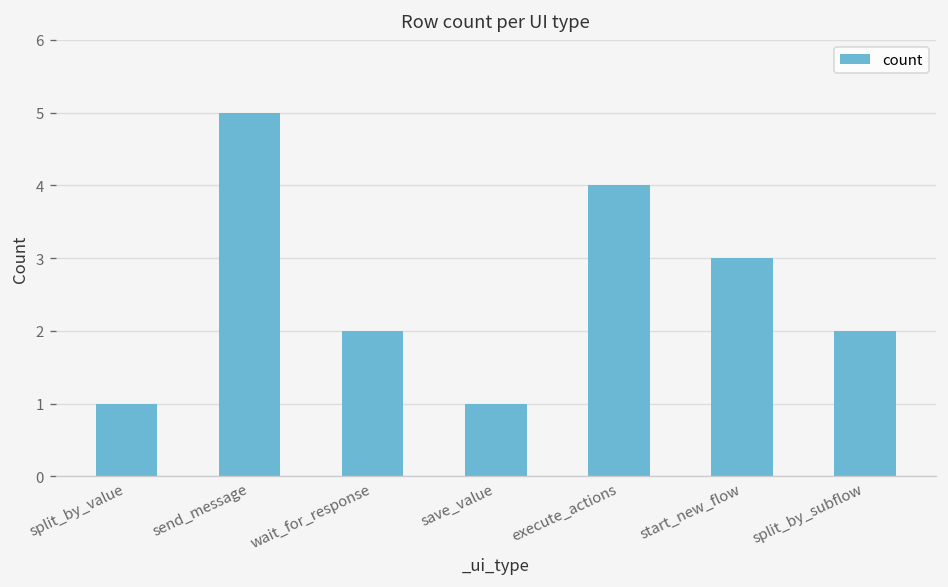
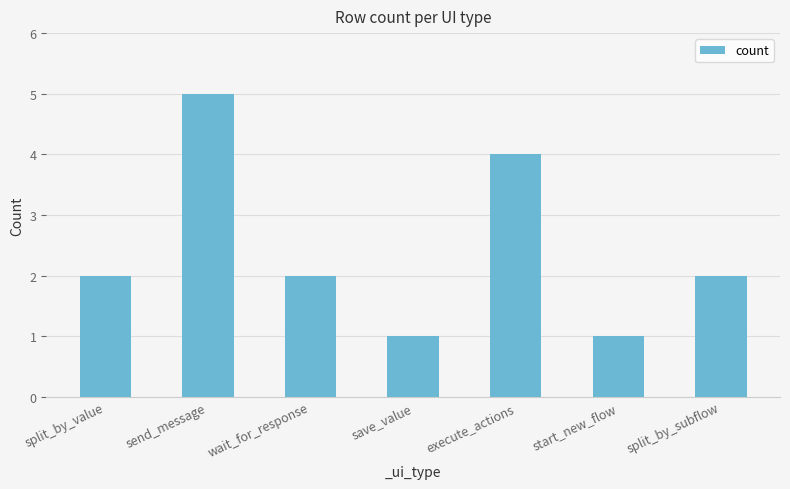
  {
-   "split_by_value": 1,
+   "split_by_value": 2,
    "send_message": 5,
    "wait_for_response": 2,
    "save_value": 1,
    "execute_actions": 4,
-   "start_new_flow": 3,
+   "start_new_flow": 1,
    "split_by_subflow": 2
  }
